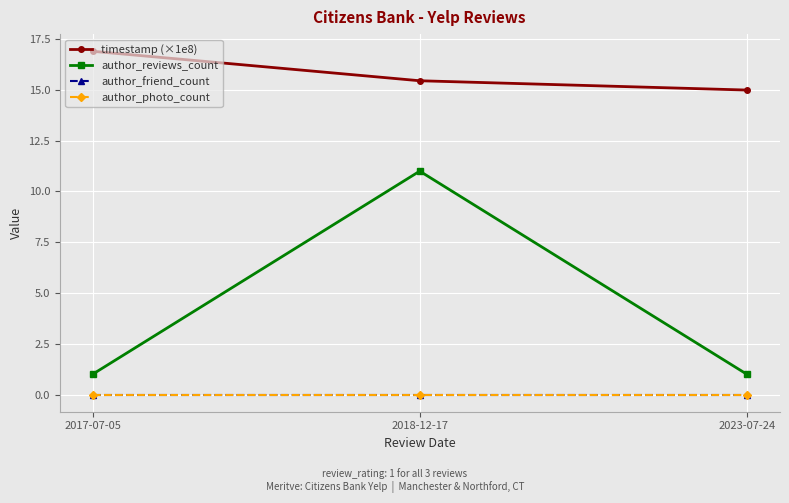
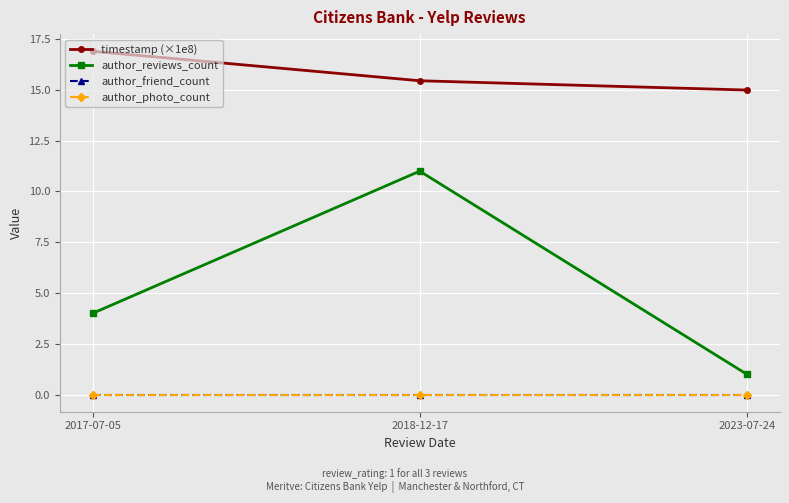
  {
    "timestamp (×1e8)": {
      "2018-12-17": 15.5,
      "2023-07-24": 15
    },
    "author_reviews_count": {
-     "2017-07-05": 1,
+     "2017-07-05": 4,
      "2018-12-17": 11,
      "2023-07-24": 1
    },
    "author_photo_count": {
      "2017-07-05": 0,
      "2018-12-17": 0,
      "2023-07-24": 0
    }
  }
